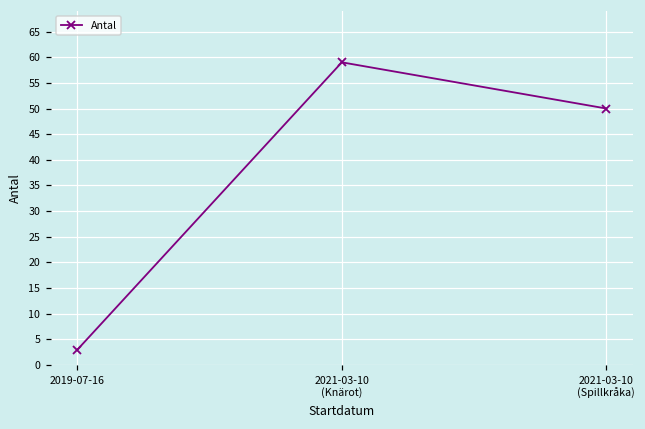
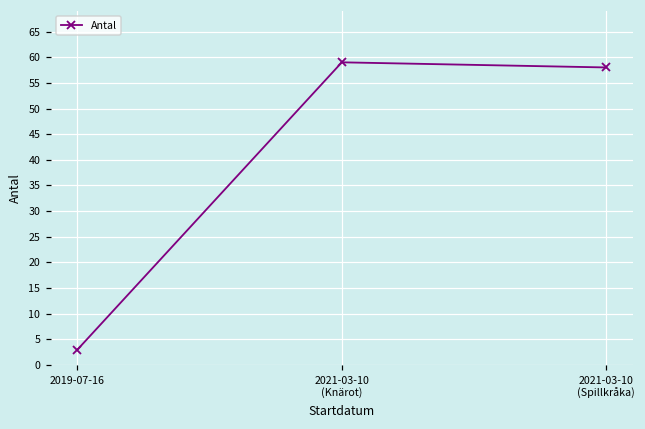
  {
    "2019-07-16": 3,
    "2021-03-10 (Knärot)": 59,
-   "2021-03-10 (Spillkråka)": 50
+   "2021-03-10 (Spillkråka)": 58
  }
